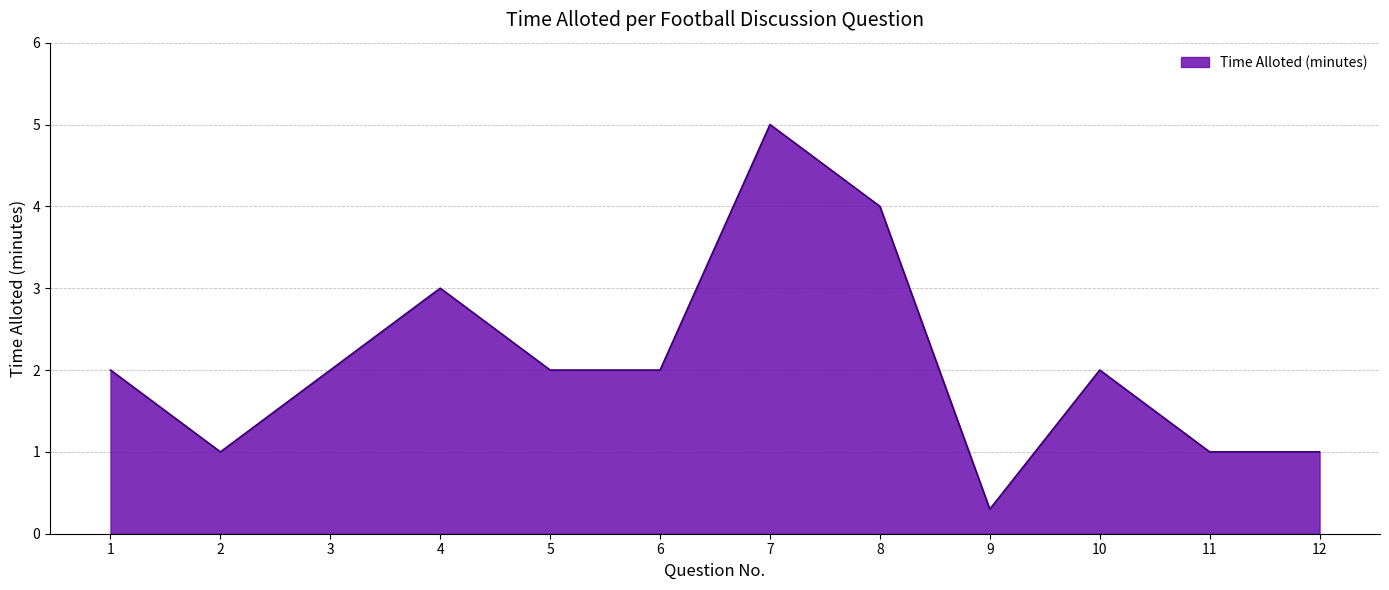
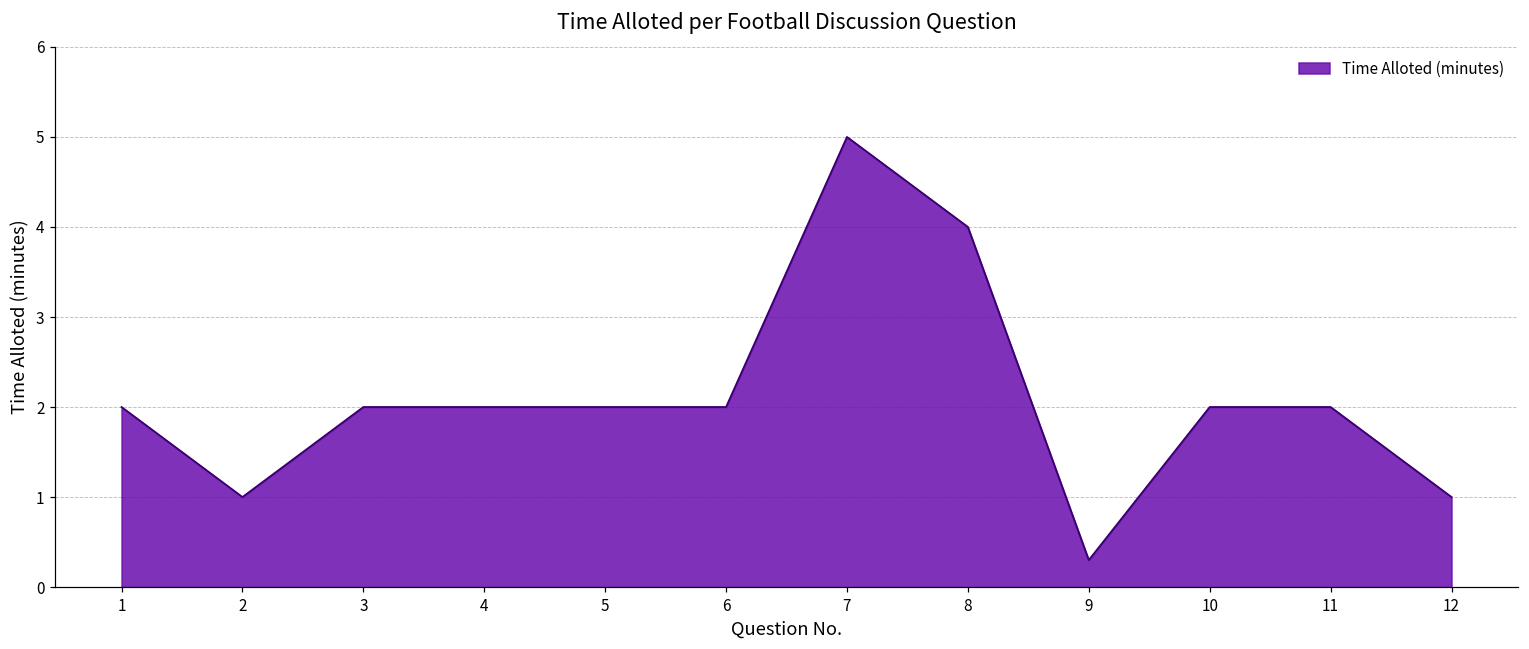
  {
    "1": 2,
    "2": 1,
    "3": 2,
-   "4": 3,
+   "4": 2,
    "5": 2,
    "6": 2,
    "7": 5,
    "8": 4,
    "9": 0.3,
    "10": 2,
-   "11": 1,
+   "11": 2,
    "12": 1
  }
